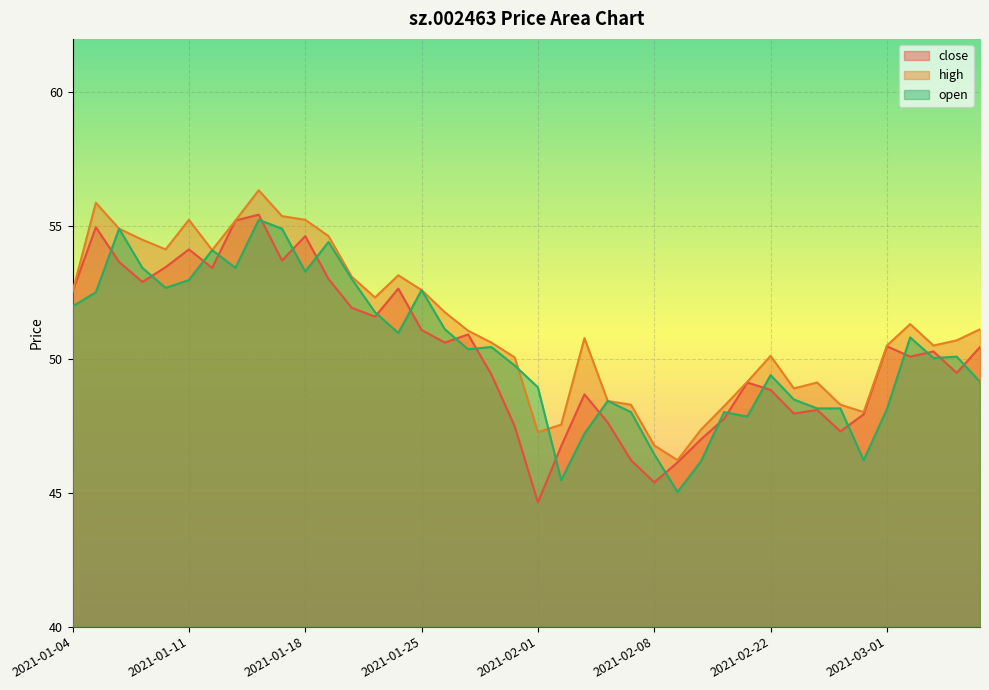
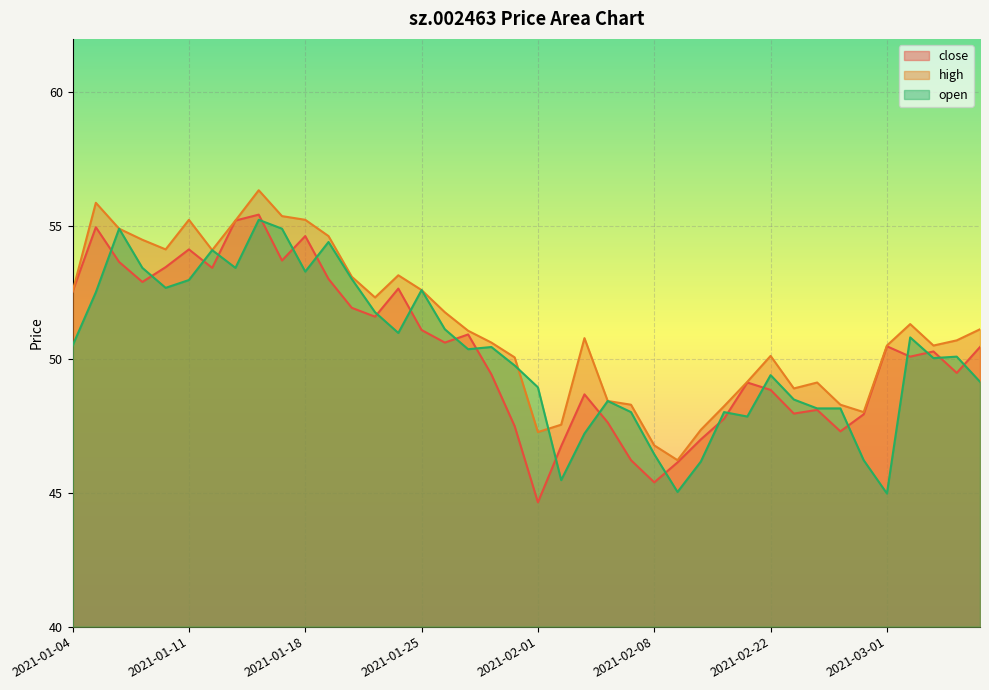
  {
    "open": {
-     "2021-01-04": 52.0,
+     "2021-01-04": 50.5,
      "2021-01-11": 53.0,
      "2021-01-18": 53.3,
      "2021-02-01": 49.0,
      "2021-02-08": 46.5,
      "2021-02-22": 49.4,
-     "2021-03-01": 48.1
+     "2021-03-01": 45.0
    }
  }
